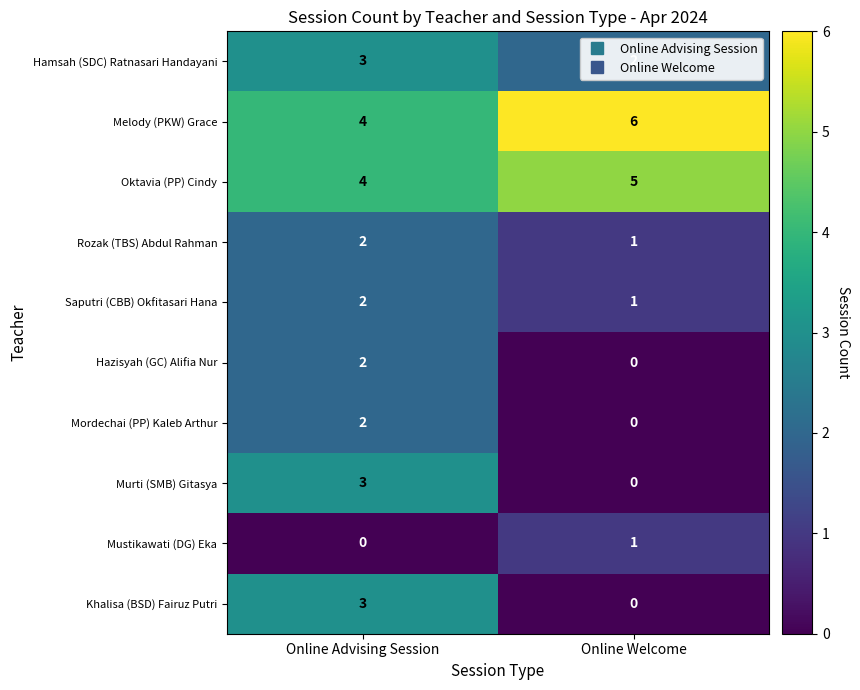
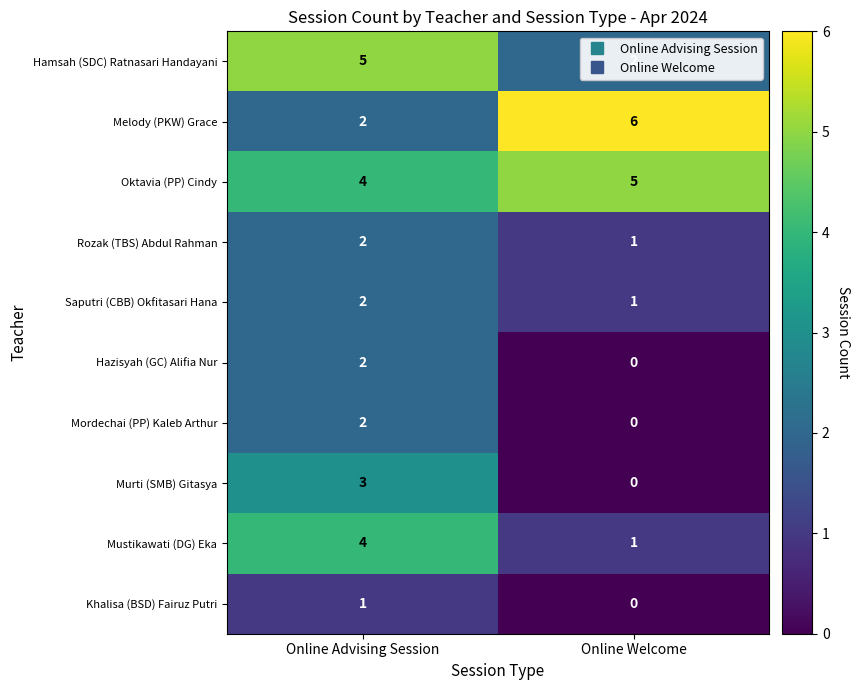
  {
    "Hamsah (SDC) Ratnasari Handayani": {
-     "Online Advising Session": 3
+     "Online Advising Session": 5
    },
    "Melody (PKW) Grace": {
-     "Online Advising Session": 4,
+     "Online Advising Session": 2,
      "Online Welcome": 6
    },
    "Oktavia (PP) Cindy": {
      "Online Advising Session": 4,
      "Online Welcome": 5
    },
    "Rozak (TBS) Abdul Rahman": {
      "Online Advising Session": 2,
      "Online Welcome": 1
    },
    "Saputri (CBB) Okfitasari Hana": {
      "Online Advising Session": 2,
      "Online Welcome": 1
    },
    "Hazisyah (GC) Alifia Nur": {
      "Online Advising Session": 2,
      "Online Welcome": 0
    },
    "Mordechai (PP) Kaleb Arthur": {
      "Online Advising Session": 2,
      "Online Welcome": 0
    },
    "Murti (SMB) Gitasya": {
      "Online Advising Session": 3,
      "Online Welcome": 0
    },
    "Mustikawati (DG) Eka": {
-     "Online Advising Session": 0,
+     "Online Advising Session": 4,
      "Online Welcome": 1
    },
    "Khalisa (BSD) Fairuz Putri": {
-     "Online Advising Session": 3,
+     "Online Advising Session": 1,
      "Online Welcome": 0
    }
  }
